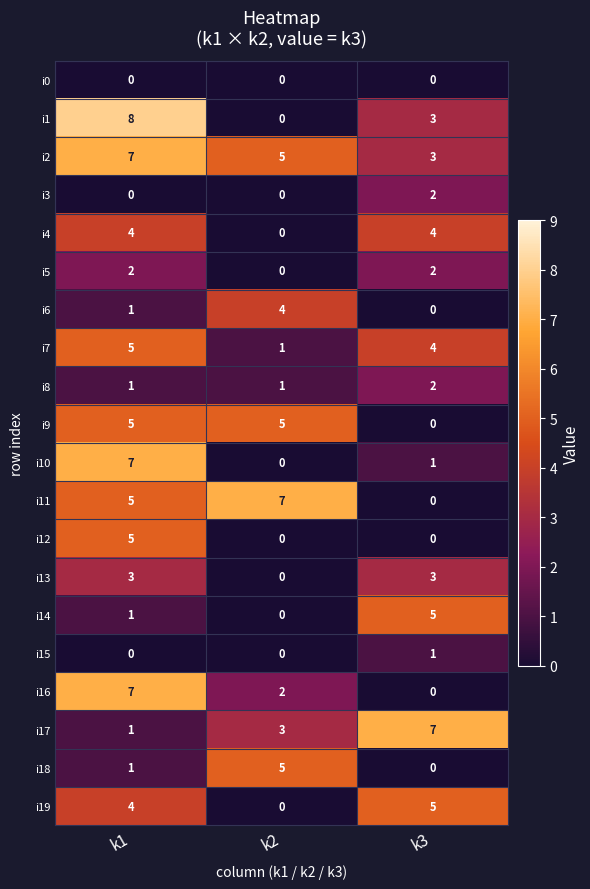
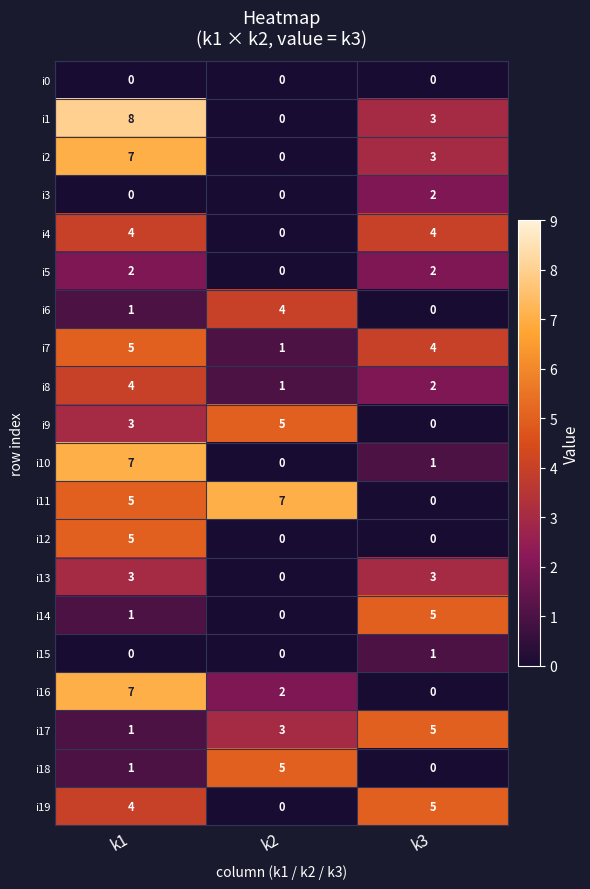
  {
    "i0": {
      "k1": 0,
      "k2": 0,
      "k3": 0
    },
    "i1": {
      "k1": 8,
      "k2": 0,
      "k3": 3
    },
    "i2": {
      "k1": 7,
-     "k2": 5,
+     "k2": 0,
      "k3": 3
    },
    "i3": {
      "k1": 0,
      "k2": 0,
      "k3": 2
    },
    "i4": {
      "k1": 4,
      "k2": 0,
      "k3": 4
    },
    "i5": {
      "k1": 2,
      "k2": 0,
      "k3": 2
    },
    "i6": {
      "k1": 1,
      "k2": 4,
      "k3": 0
    },
    "i7": {
      "k1": 5,
      "k2": 1,
      "k3": 4
    },
    "i8": {
-     "k1": 1,
+     "k1": 4,
      "k2": 1,
      "k3": 2
    },
    "i9": {
-     "k1": 5,
+     "k1": 3,
      "k2": 5,
      "k3": 0
    },
    "i10": {
      "k1": 7,
      "k2": 0,
      "k3": 1
    },
    "i11": {
      "k1": 5,
      "k2": 7,
      "k3": 0
    },
    "i12": {
      "k1": 5,
      "k2": 0,
      "k3": 0
    },
    "i13": {
      "k1": 3,
      "k2": 0,
      "k3": 3
    },
    "i14": {
      "k1": 1,
      "k2": 0,
      "k3": 5
    },
    "i15": {
      "k1": 0,
      "k2": 0,
      "k3": 1
    },
    "i16": {
      "k1": 7,
      "k2": 2,
      "k3": 0
    },
    "i17": {
      "k1": 1,
      "k2": 3,
-     "k3": 7
+     "k3": 5
    },
    "i18": {
      "k1": 1,
      "k2": 5,
      "k3": 0
    },
    "i19": {
      "k1": 4,
      "k2": 0,
      "k3": 5
    }
  }
